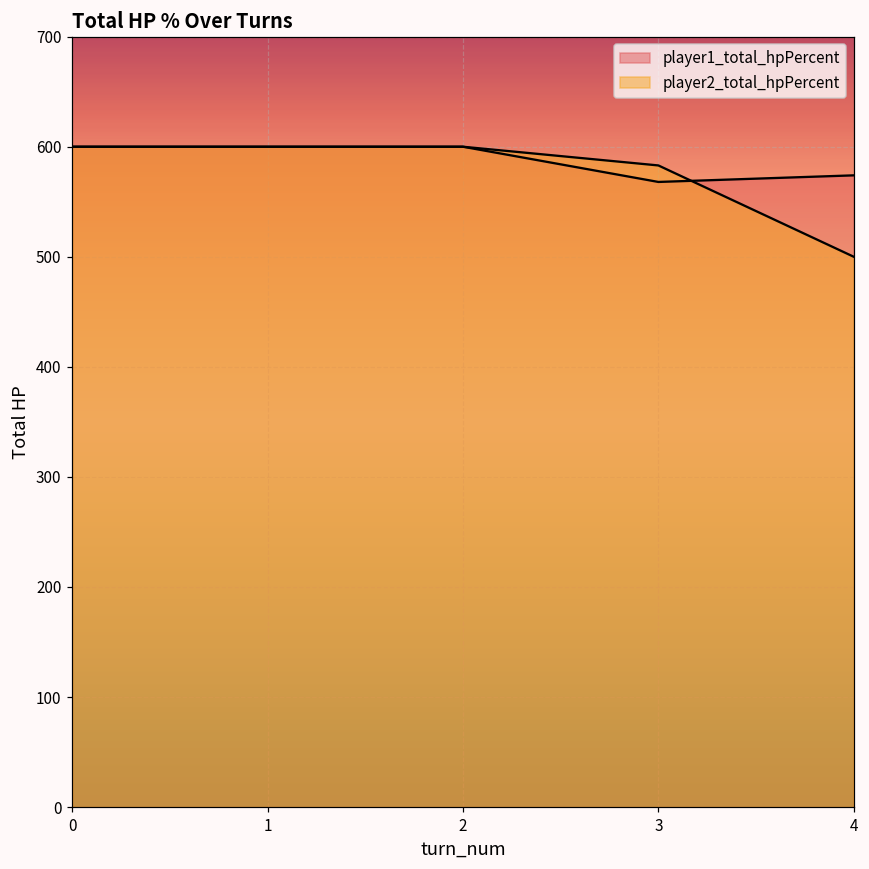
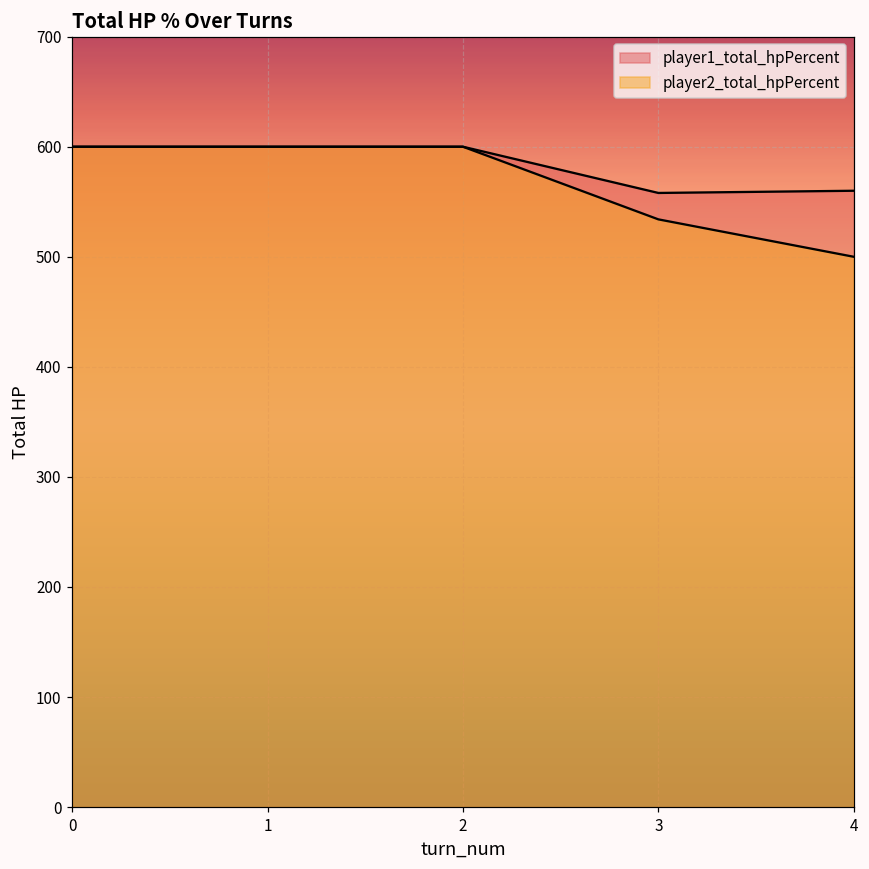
  {
    "player1_total_hpPercent": {
-     "3": 568,
-     "4": 574
+     "3": 558,
+     "4": 560
    },
    "player2_total_hpPercent": {
-     "3": 583,
+     "3": 534,
      "4": 500
    }
  }
